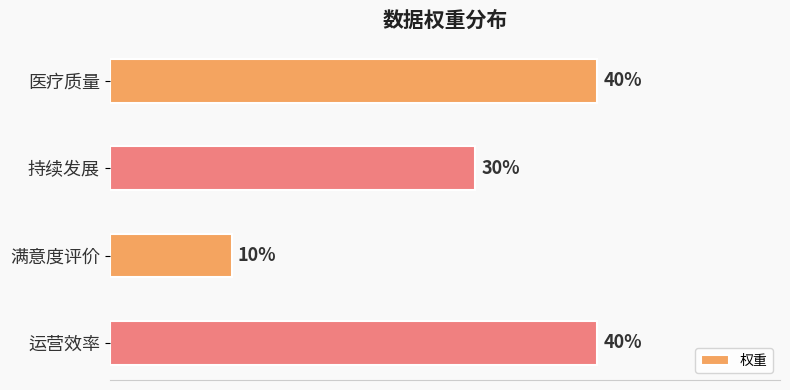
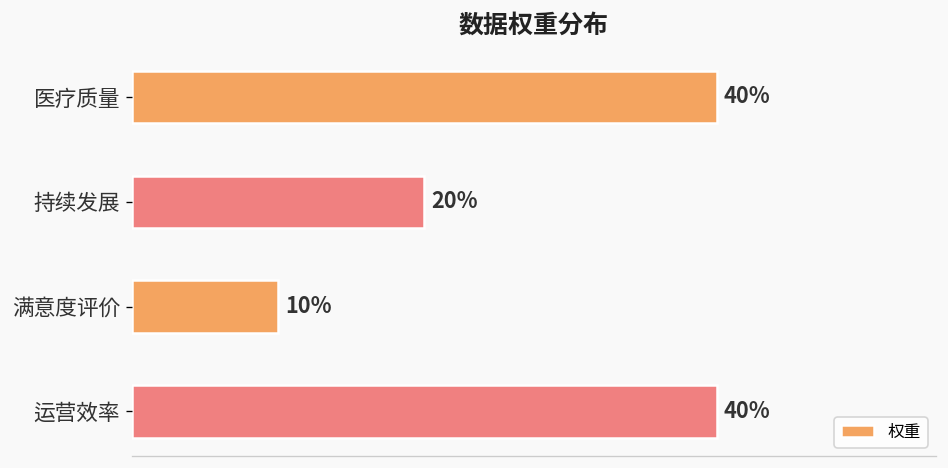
  {
    "医疗质量": "40%",
-   "持续发展": "30%",
+   "持续发展": "20%",
    "满意度评价": "10%",
    "运营效率": "40%"
  }
